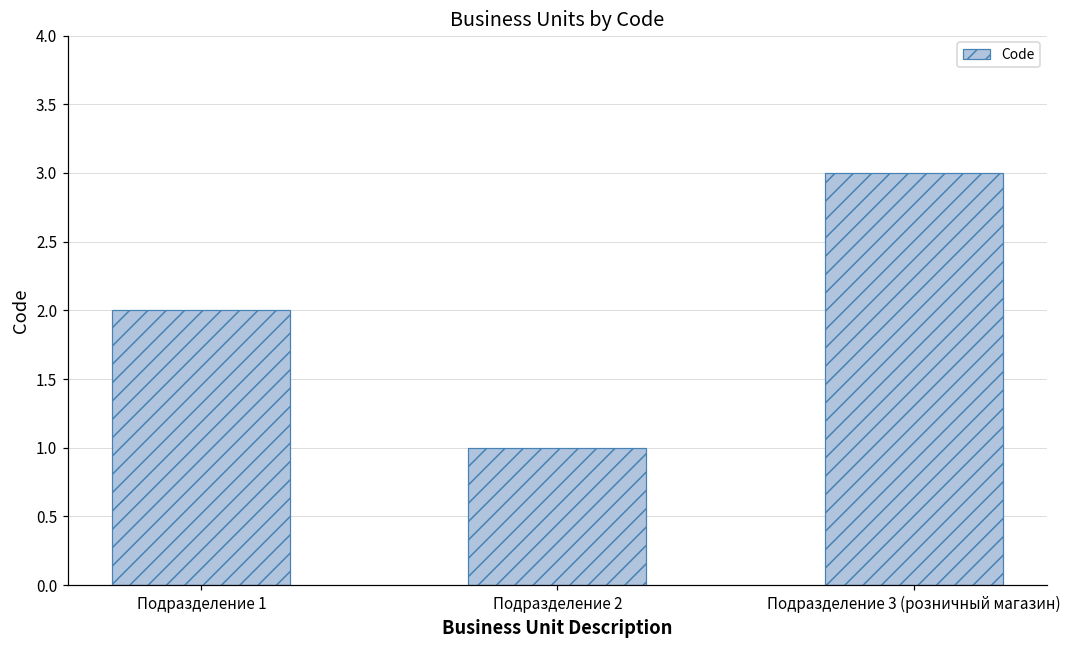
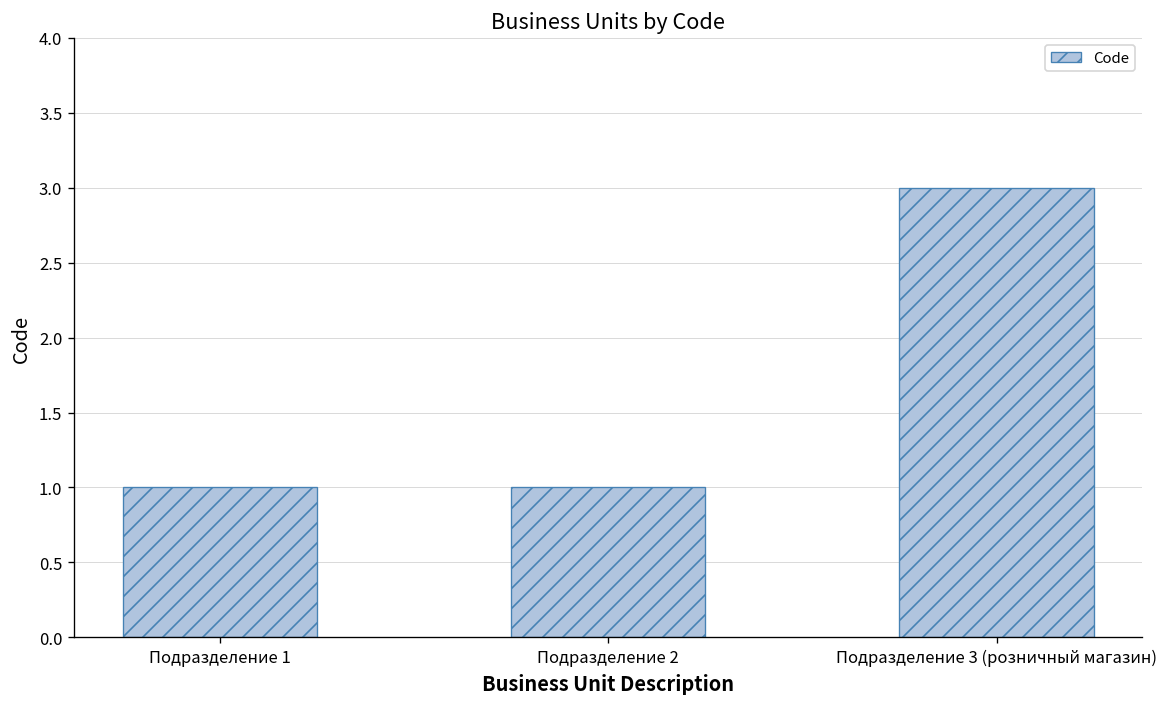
  {
-   "Подразделение 1": 2,
+   "Подразделение 1": 1,
    "Подразделение 2": 1,
    "Подразделение 3 (розничный магазин)": 3
  }
